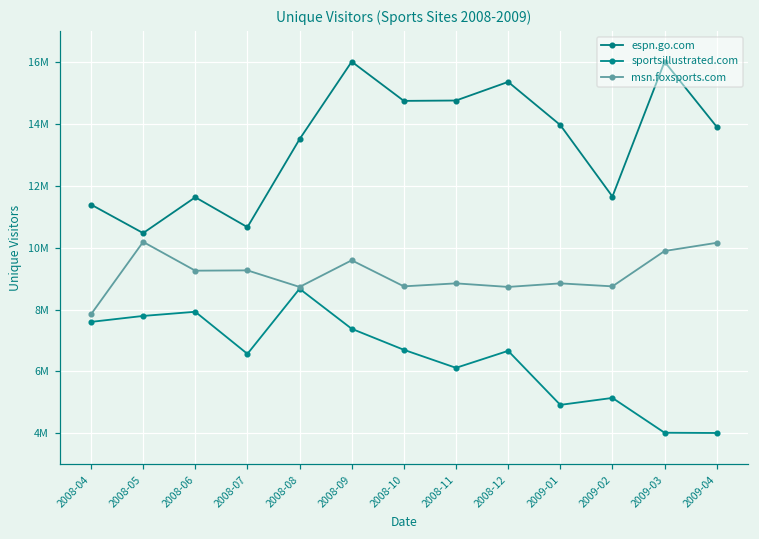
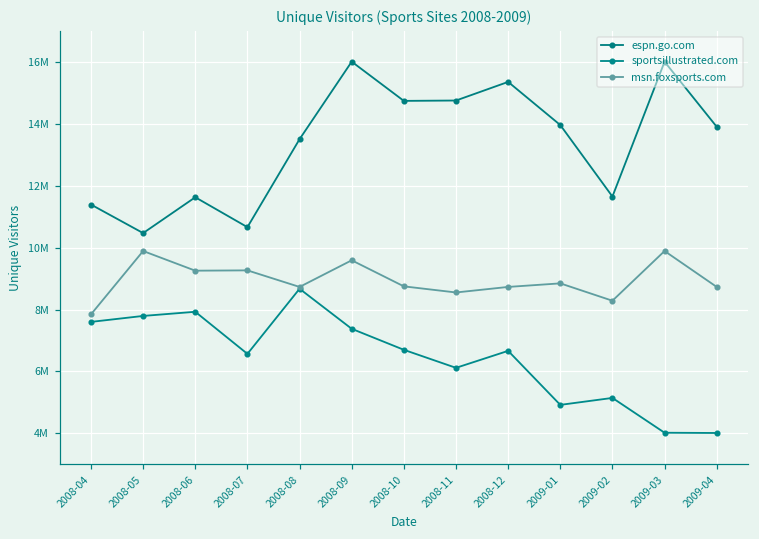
  {
    "msn.foxsports.com": {
      "2008-04": 7800000,
-     "2008-05": 10200000,
+     "2008-05": 9900000,
      "2008-06": 9300000,
      "2008-07": 9300000,
      "2008-09": 9600000,
      "2008-10": 8800000,
-     "2008-11": 8900000,
+     "2008-11": 8600000,
      "2008-12": 8700000,
      "2009-01": 8900000,
-     "2009-02": 8800000,
+     "2009-02": 8300000,
      "2009-03": 9900000,
-     "2009-04": 10200000
+     "2009-04": 8700000
    }
  }
